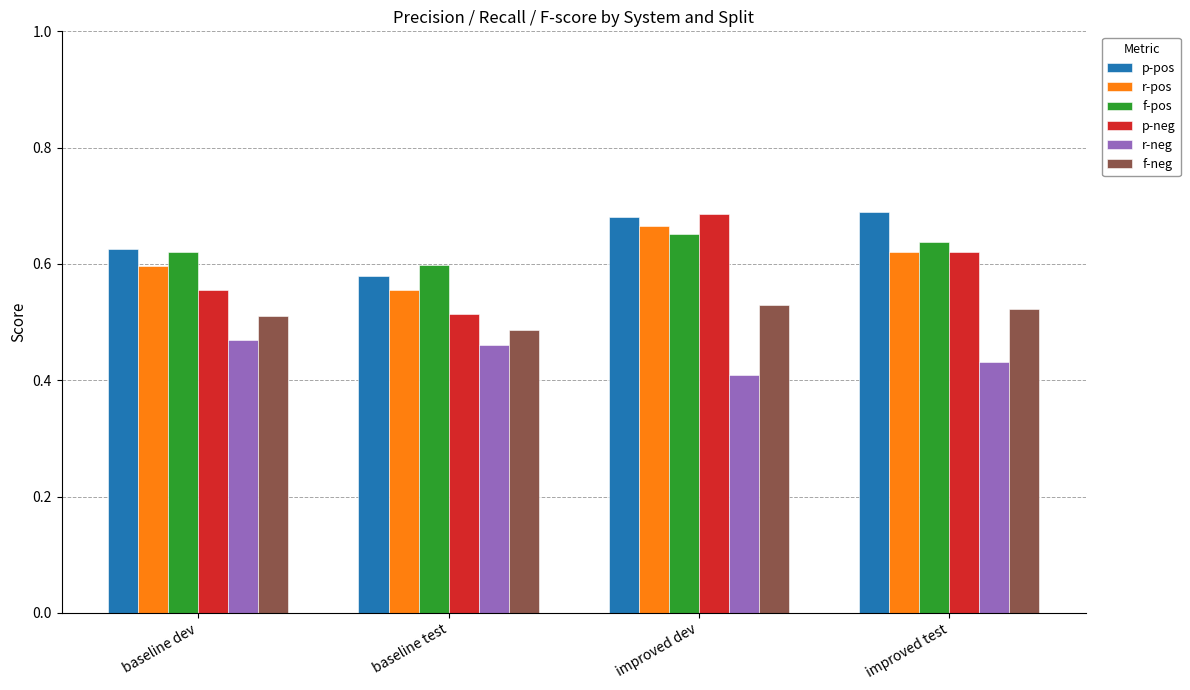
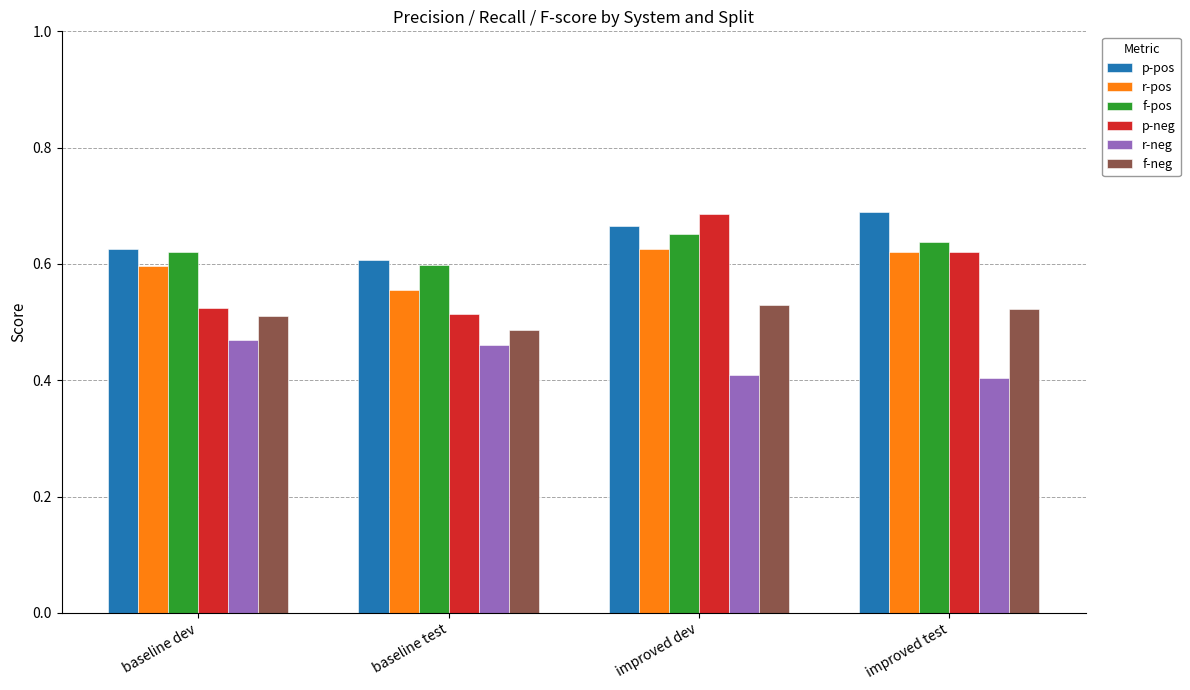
  {
    "p-pos": {
      "baseline dev": 0.63,
-     "baseline test": 0.58,
-     "improved dev": 0.68,
+     "baseline test": 0.61,
+     "improved dev": 0.67,
      "improved test": 0.69
    },
    "r-pos": {
      "baseline dev": 0.60,
      "baseline test": 0.56,
-     "improved dev": 0.67,
+     "improved dev": 0.63,
      "improved test": 0.62
    },
    "f-pos": {
      "baseline dev": 0.62,
      "baseline test": 0.60,
      "improved dev": 0.65,
      "improved test": 0.64
    },
    "p-neg": {
-     "baseline dev": 0.56,
+     "baseline dev": 0.52,
      "baseline test": 0.51,
      "improved dev": 0.69,
      "improved test": 0.62
    },
    "r-neg": {
      "baseline dev": 0.47,
      "baseline test": 0.46,
      "improved dev": 0.41,
-     "improved test": 0.43
+     "improved test": 0.40
    },
    "f-neg": {
      "baseline dev": 0.51,
      "baseline test": 0.49,
      "improved dev": 0.53,
      "improved test": 0.52
    }
  }
